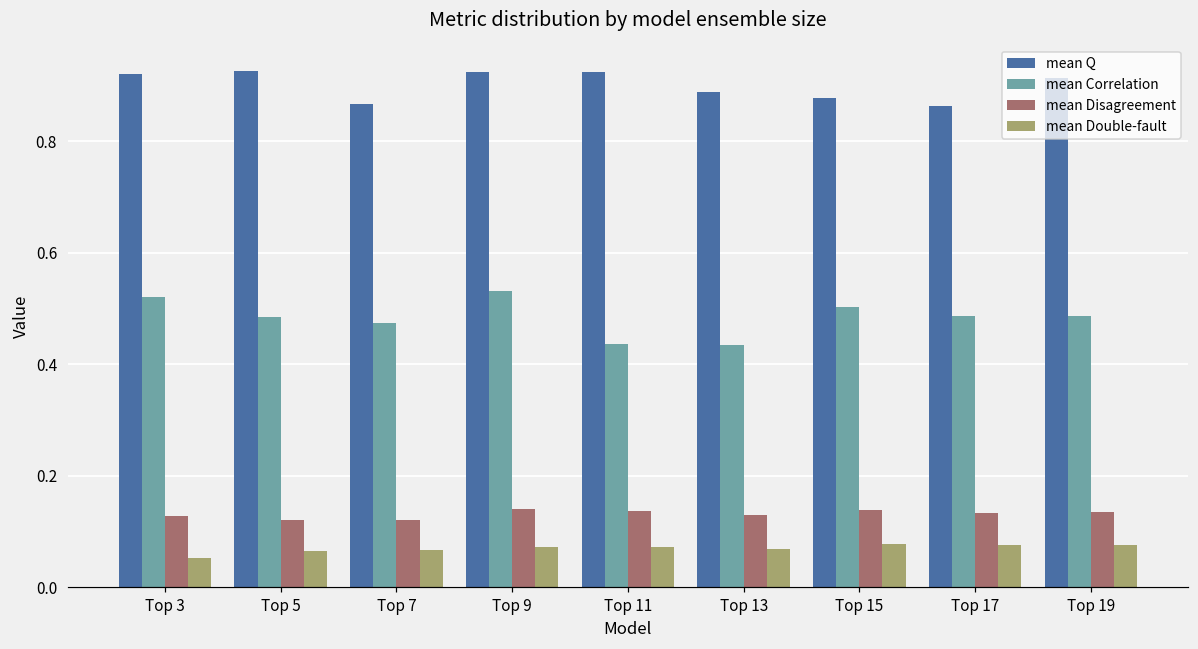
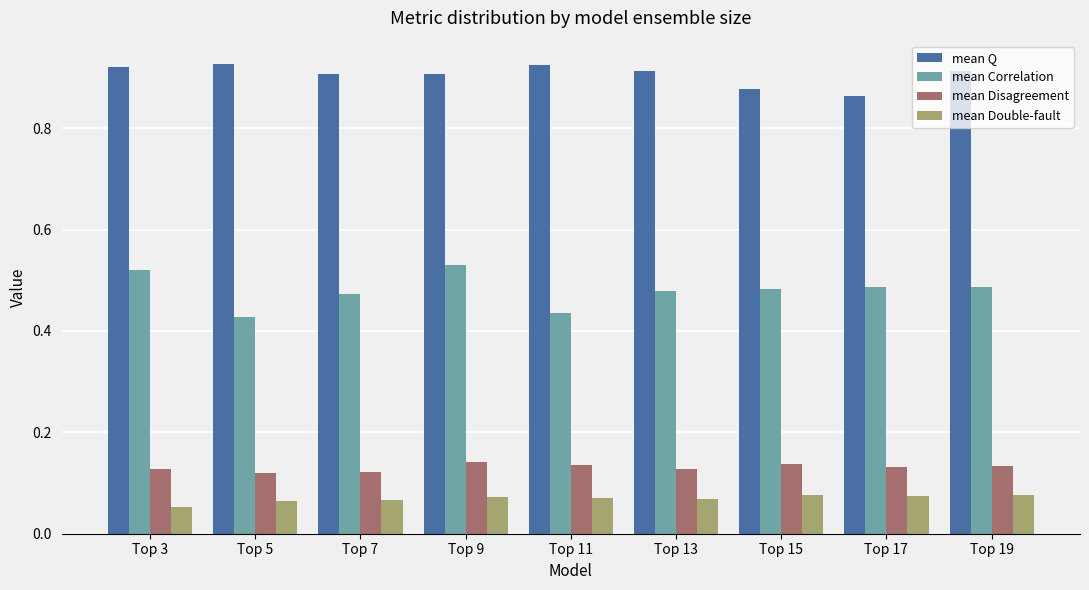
  {
    "mean Q": {
      "Top 3": 0.92,
      "Top 5": 0.93,
-     "Top 7": 0.87,
-     "Top 9": 0.92,
+     "Top 7": 0.91,
+     "Top 9": 0.91,
      "Top 11": 0.92,
-     "Top 13": 0.89,
+     "Top 13": 0.91,
      "Top 15": 0.88,
      "Top 17": 0.86
    },
    "mean Correlation": {
      "Top 3": 0.52,
-     "Top 5": 0.48,
+     "Top 5": 0.43,
      "Top 7": 0.47,
      "Top 9": 0.53,
      "Top 11": 0.44,
-     "Top 13": 0.43,
-     "Top 15": 0.50,
+     "Top 13": 0.48,
+     "Top 15": 0.48,
      "Top 17": 0.49,
      "Top 19": 0.49
    }
  }
